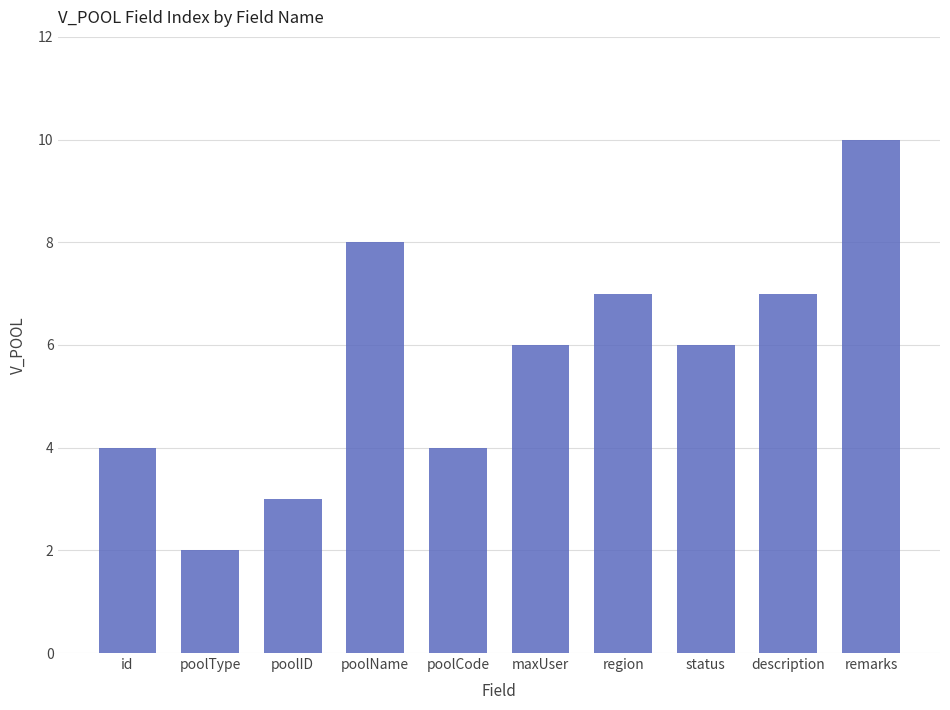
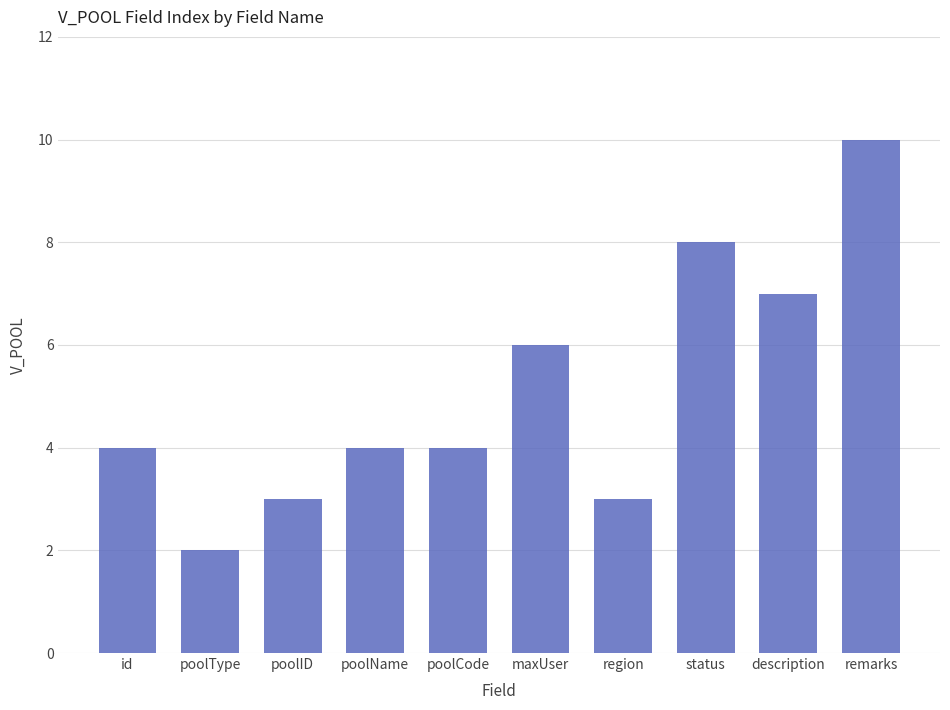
  {
    "id": 4,
    "poolType": 2,
    "poolID": 3,
-   "poolName": 8,
+   "poolName": 4,
    "poolCode": 4,
    "maxUser": 6,
-   "region": 7,
-   "status": 6,
+   "region": 3,
+   "status": 8,
    "description": 7,
    "remarks": 10
  }
